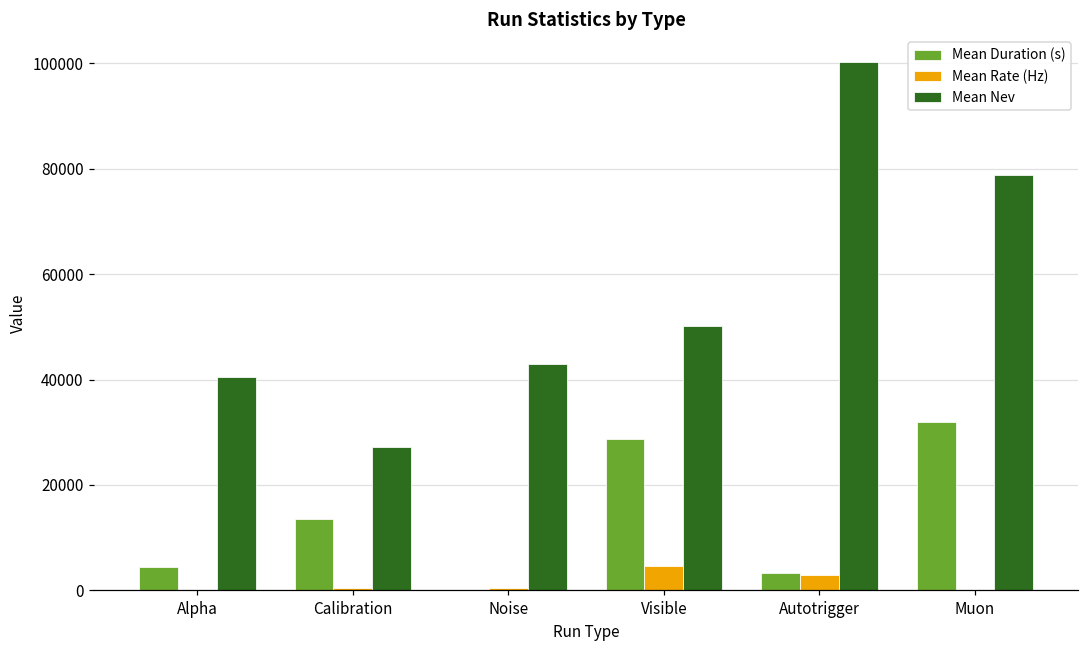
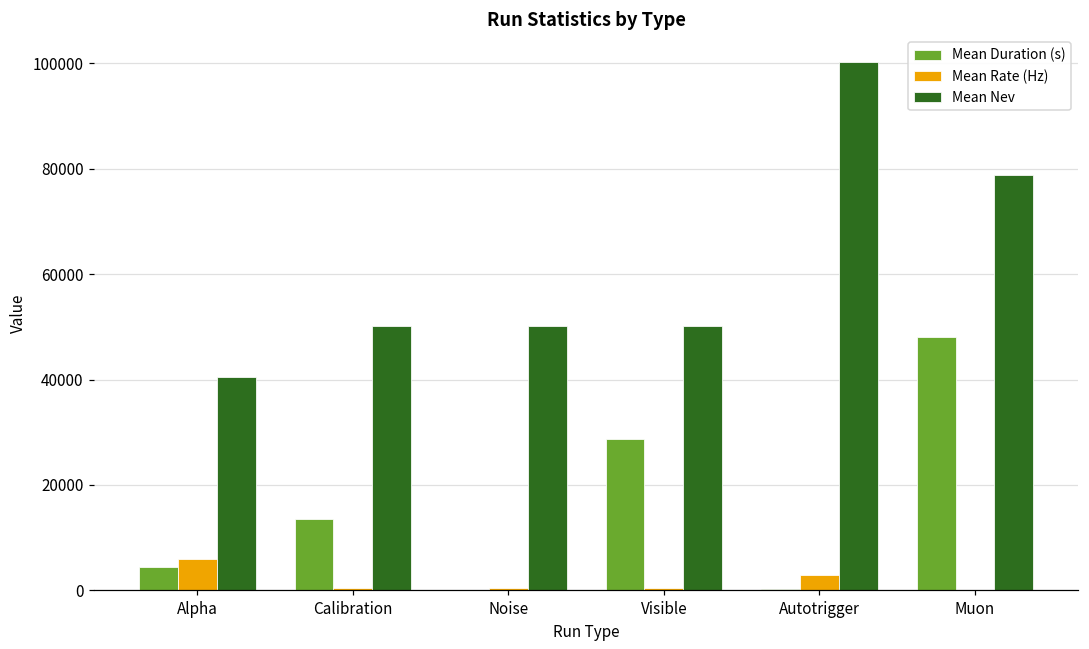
  {
    "Mean Duration (s)": {
      "Alpha": 4000,
      "Calibration": 13000,
      "Visible": 29000,
-     "Autotrigger": 3000,
-     "Muon": 32000
+     "Autotrigger": 0,
+     "Muon": 48000
    },
    "Mean Rate (Hz)": {
-     "Alpha": 0,
-     "Visible": 5000,
+     "Alpha": 6000,
+     "Visible": 0,
      "Autotrigger": 3000
    },
    "Mean Nev": {
      "Alpha": 40000,
-     "Calibration": 27000,
-     "Noise": 43000,
+     "Calibration": 50000,
+     "Noise": 50000,
      "Visible": 50000,
      "Autotrigger": 100000,
      "Muon": 79000
    }
  }
